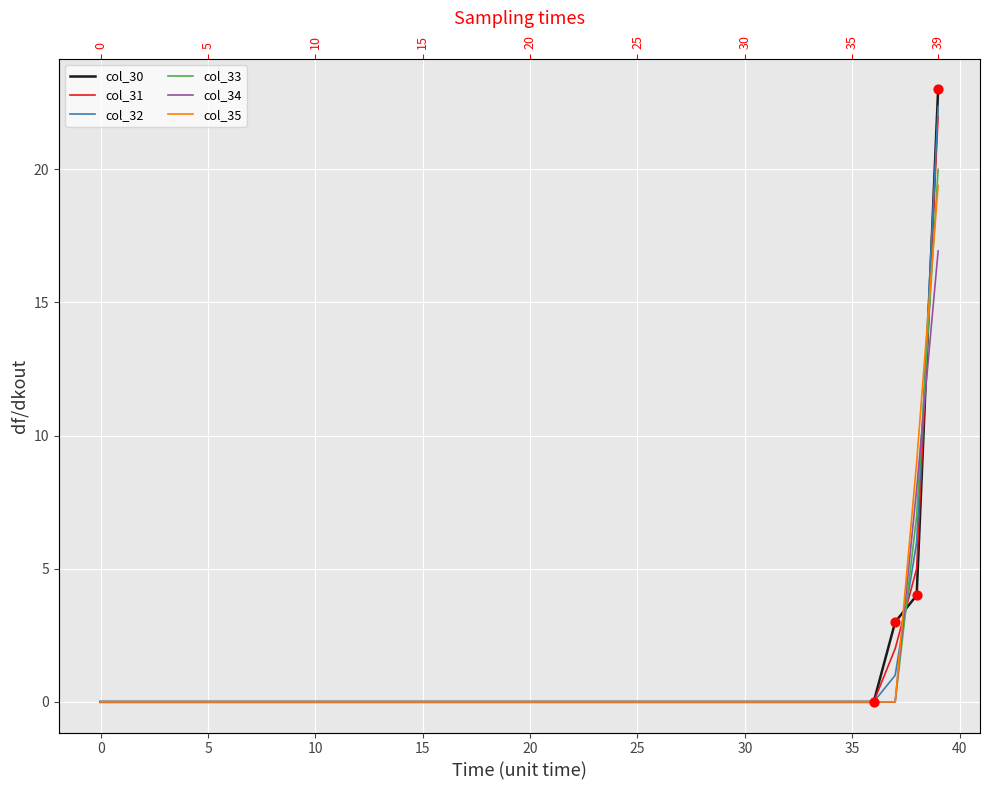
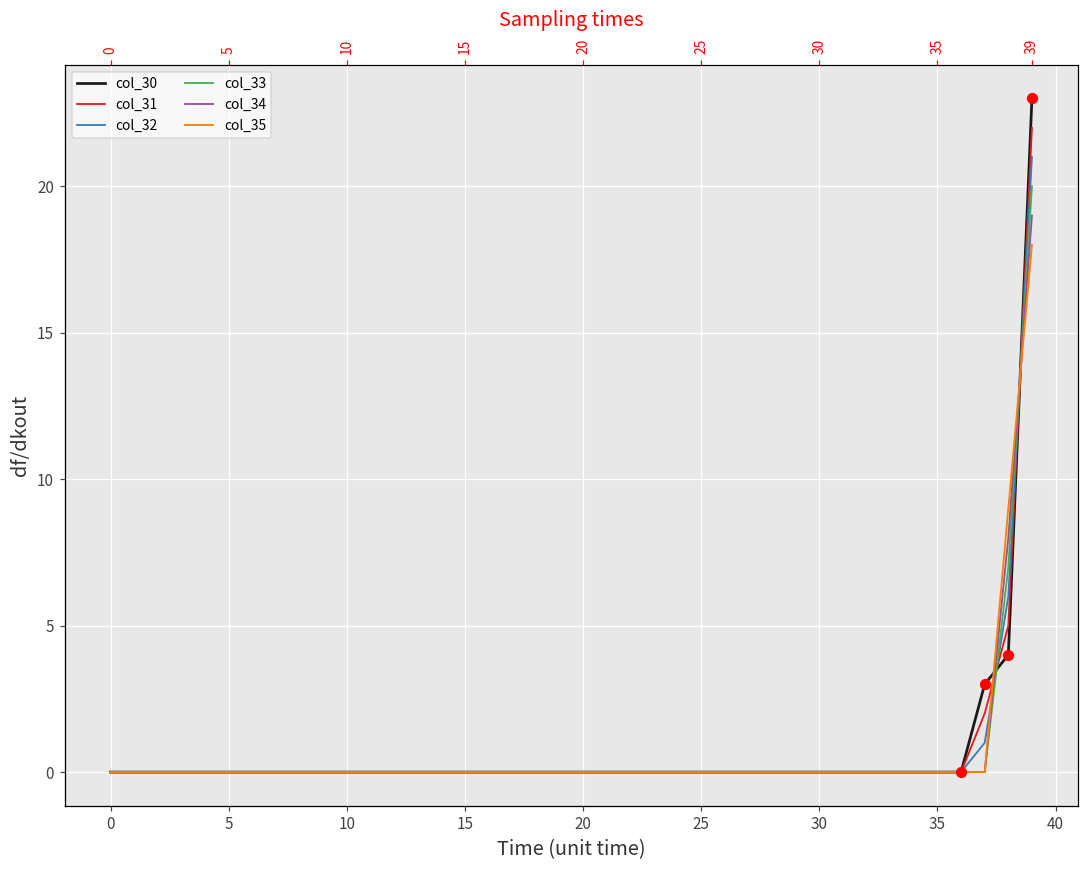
  {
    "col_32": {
-     "39": 22.4
+     "39": 21.0
    },
    "col_33": {
      "39": 20.0
    },
    "col_34": {
-     "39": 16.9
+     "39": 19.0
    },
    "col_35": {
-     "39": 19.4
+     "39": 18.0
    }
  }
